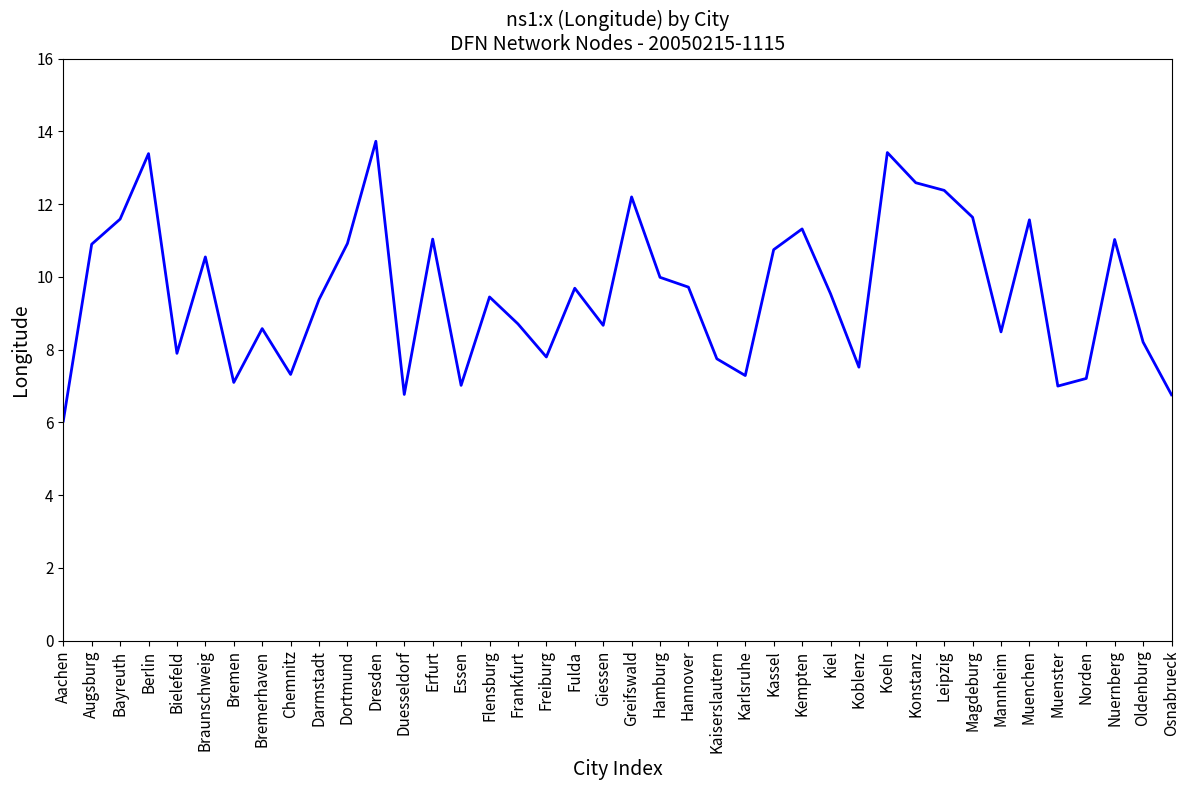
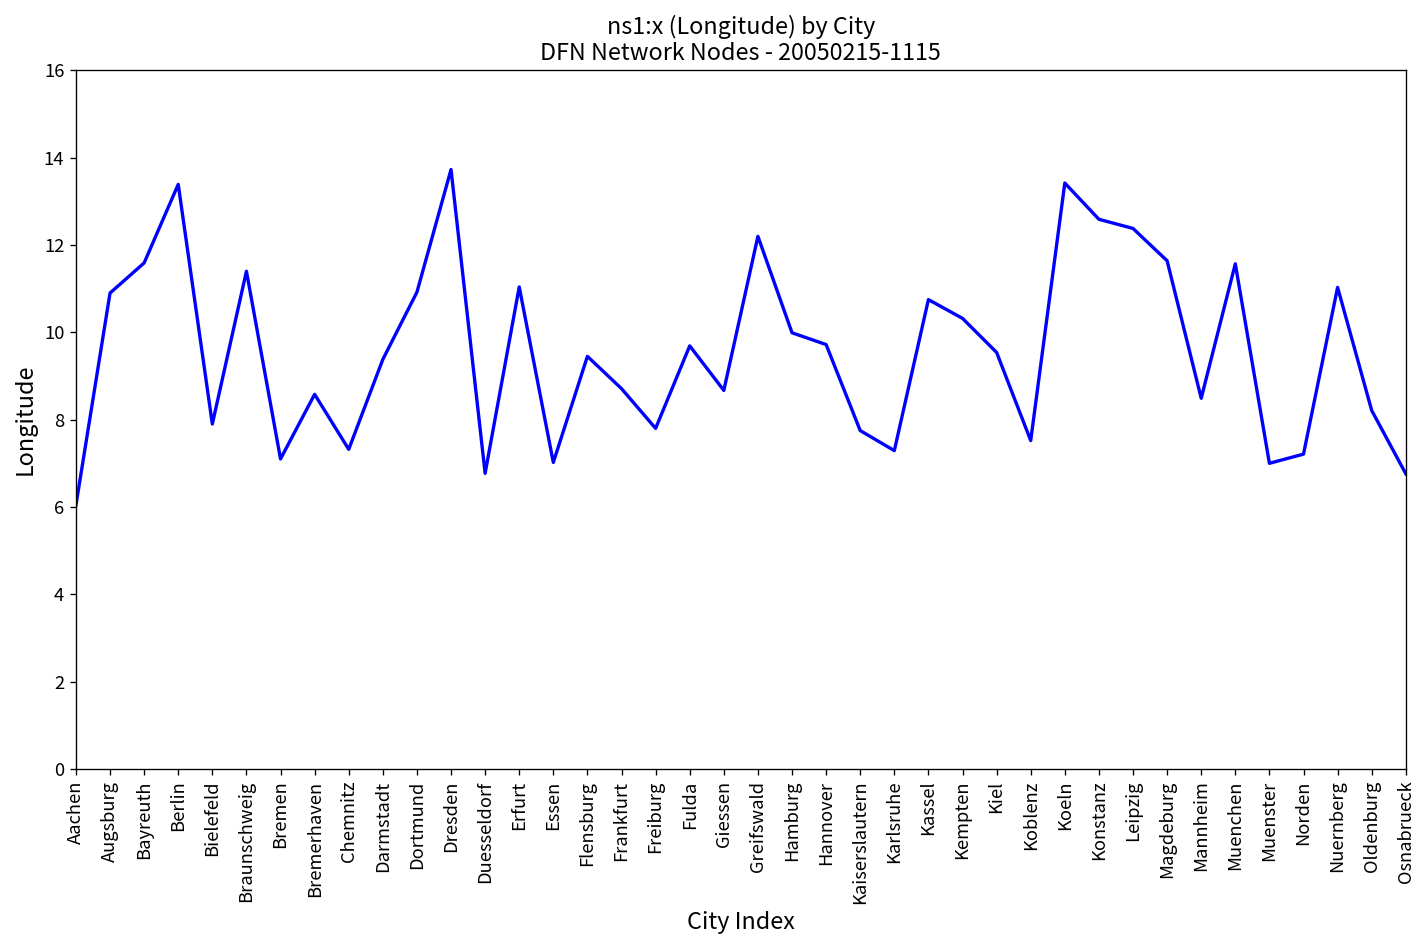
  {
    "Aachen": 6.0,
    "Augsburg": 10.9,
    "Bayreuth": 11.6,
    "Berlin": 13.4,
    "Bielefeld": 7.9,
-   "Braunschweig": 10.6,
+   "Braunschweig": 11.4,
    "Bremen": 7.1,
    "Bremerhaven": 8.6,
    "Chemnitz": 7.3,
    "Darmstadt": 9.4,
    "Dortmund": 10.9,
    "Dresden": 13.7,
    "Duesseldorf": 6.8,
    "Erfurt": 11.0,
    "Essen": 7.0,
    "Flensburg": 9.5,
    "Frankfurt": 8.7,
    "Freiburg": 7.8,
    "Fulda": 9.7,
    "Giessen": 8.7,
    "Greifswald": 12.2,
    "Hamburg": 10.0,
    "Hannover": 9.7,
    "Kaiserslautern": 7.8,
    "Karlsruhe": 7.3,
    "Kassel": 10.8,
-   "Kempten": 11.3,
+   "Kempten": 10.3,
    "Kiel": 9.5,
    "Koblenz": 7.5,
    "Koeln": 13.4,
    "Konstanz": 12.6,
    "Leipzig": 12.4,
    "Magdeburg": 11.6,
    "Mannheim": 8.5,
    "Muenchen": 11.6,
    "Muenster": 7.0,
    "Norden": 7.2,
    "Nuernberg": 11.0,
    "Oldenburg": 8.2,
    "Osnabrueck": 6.8
  }
